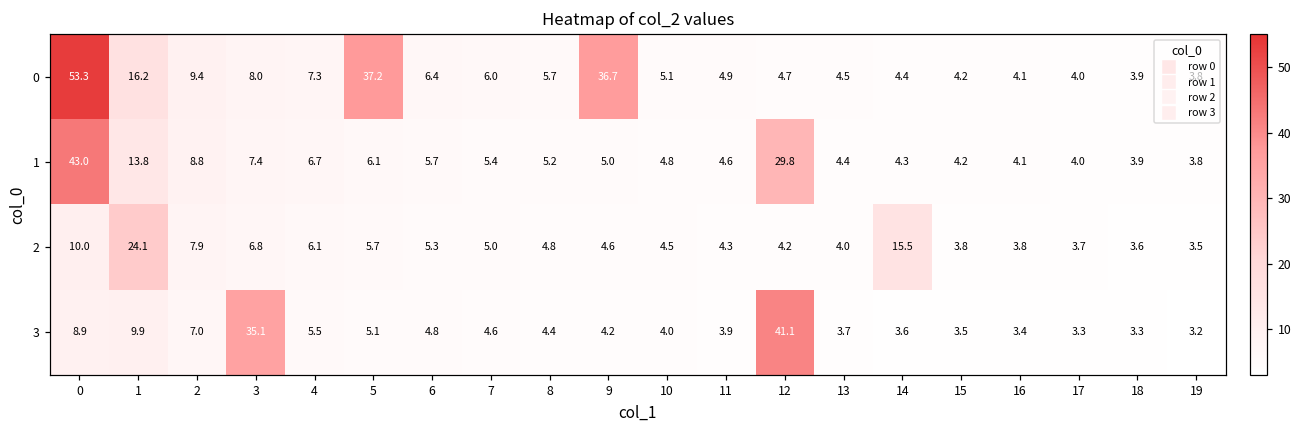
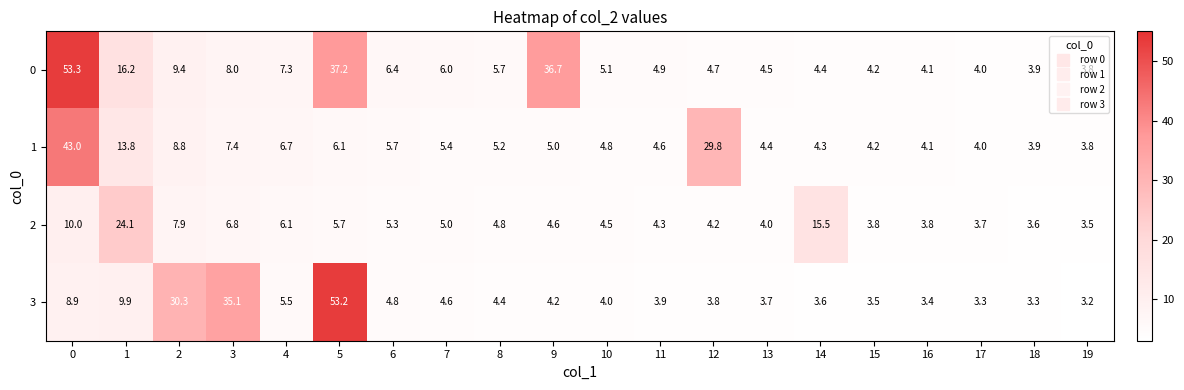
  {
    "0": {
      "0": 53.3,
      "1": 16.2,
      "2": 9.4,
      "3": 8.0,
      "4": 7.3,
      "5": 37.2,
      "6": 6.4,
      "7": 6.0,
      "8": 5.7,
      "9": 36.7,
      "10": 5.1,
      "11": 4.9,
      "12": 4.7,
      "13": 4.5,
      "14": 4.4,
      "15": 4.2,
      "16": 4.1,
      "17": 4.0,
      "18": 3.9
    },
    "1": {
      "0": 43.0,
      "1": 13.8,
      "2": 8.8,
      "3": 7.4,
      "4": 6.7,
      "5": 6.1,
      "6": 5.7,
      "7": 5.4,
      "8": 5.2,
      "9": 5.0,
      "10": 4.8,
      "11": 4.6,
      "12": 29.8,
      "13": 4.4,
      "14": 4.3,
      "15": 4.2,
      "16": 4.1,
      "17": 4.0,
      "18": 3.9,
      "19": 3.8
    },
    "2": {
      "0": 10.0,
      "1": 24.1,
      "2": 7.9,
      "3": 6.8,
      "4": 6.1,
      "5": 5.7,
      "6": 5.3,
      "7": 5.0,
      "8": 4.8,
      "9": 4.6,
      "10": 4.5,
      "11": 4.3,
      "12": 4.2,
      "13": 4.0,
      "14": 15.5,
      "15": 3.8,
      "16": 3.8,
      "17": 3.7,
      "18": 3.6,
      "19": 3.5
    },
    "3": {
      "0": 8.9,
      "1": 9.9,
-     "2": 7.0,
+     "2": 30.3,
      "3": 35.1,
      "4": 5.5,
-     "5": 5.1,
+     "5": 53.2,
      "6": 4.8,
      "7": 4.6,
      "8": 4.4,
      "9": 4.2,
      "10": 4.0,
      "11": 3.9,
-     "12": 41.1,
+     "12": 3.8,
      "13": 3.7,
      "14": 3.6,
      "15": 3.5,
      "16": 3.4,
      "17": 3.3,
      "18": 3.3,
      "19": 3.2
    }
  }
